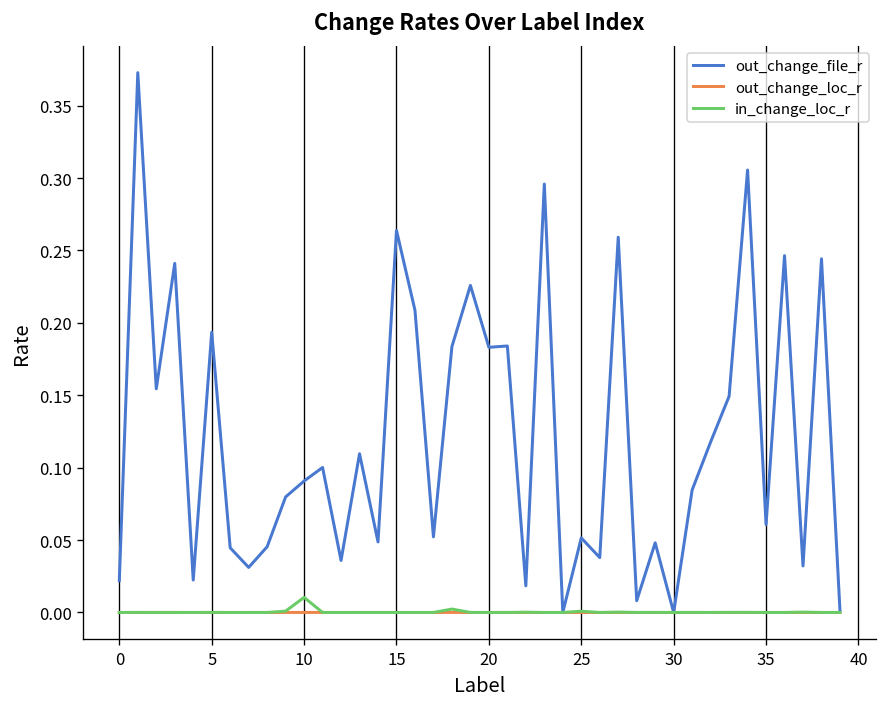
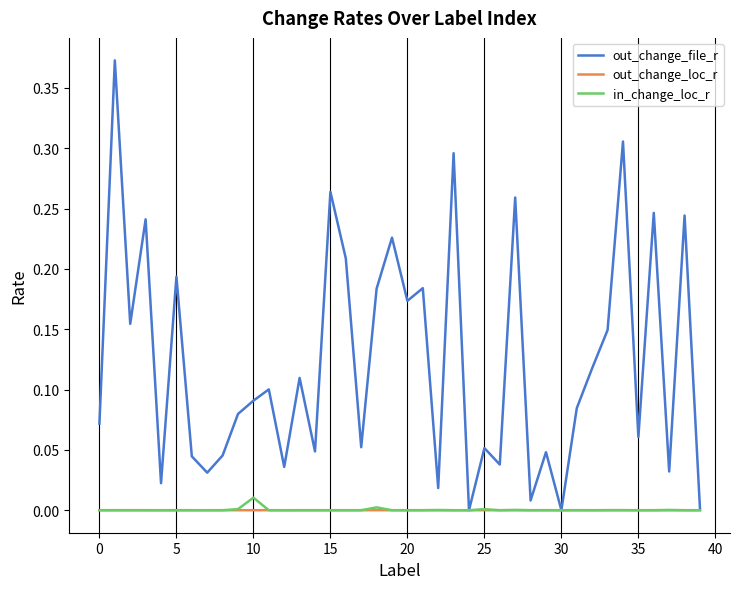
  {
    "out_change_file_r": {
-     "0": 0.022,
+     "0": 0.072,
      "5": 0.194,
      "10": 0.091,
      "15": 0.264,
-     "20": 0.183,
+     "20": 0.174,
      "25": 0.051,
      "35": 0.061
    },
    "out_change_loc_r": {
      "10": 0.000
    },
    "in_change_loc_r": {
      "10": 0.010
    }
  }
